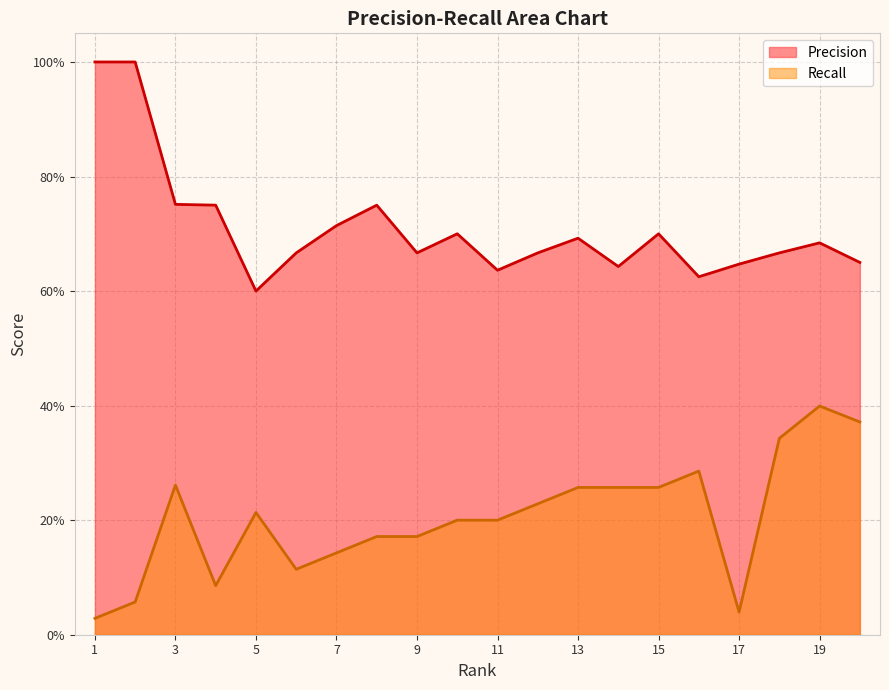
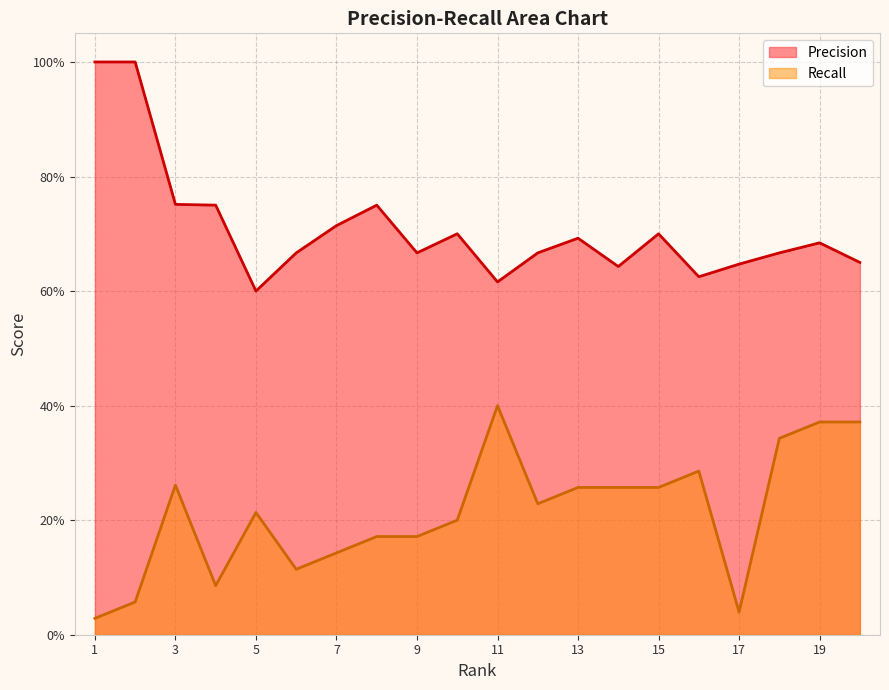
  {
    "Precision": {
      "1": "100%",
      "3": "75%",
      "5": "60%",
      "7": "71%",
      "9": "67%",
-     "11": "64%",
+     "11": "62%",
      "13": "69%",
      "15": "70%",
      "17": "65%",
      "19": "68%"
    },
    "Recall": {
      "1": "3%",
      "3": "26%",
      "5": "21%",
      "7": "14%",
      "9": "17%",
-     "11": "20%",
+     "11": "40%",
      "13": "26%",
      "15": "26%",
      "17": "4%",
-     "19": "40%"
+     "19": "37%"
    }
  }
